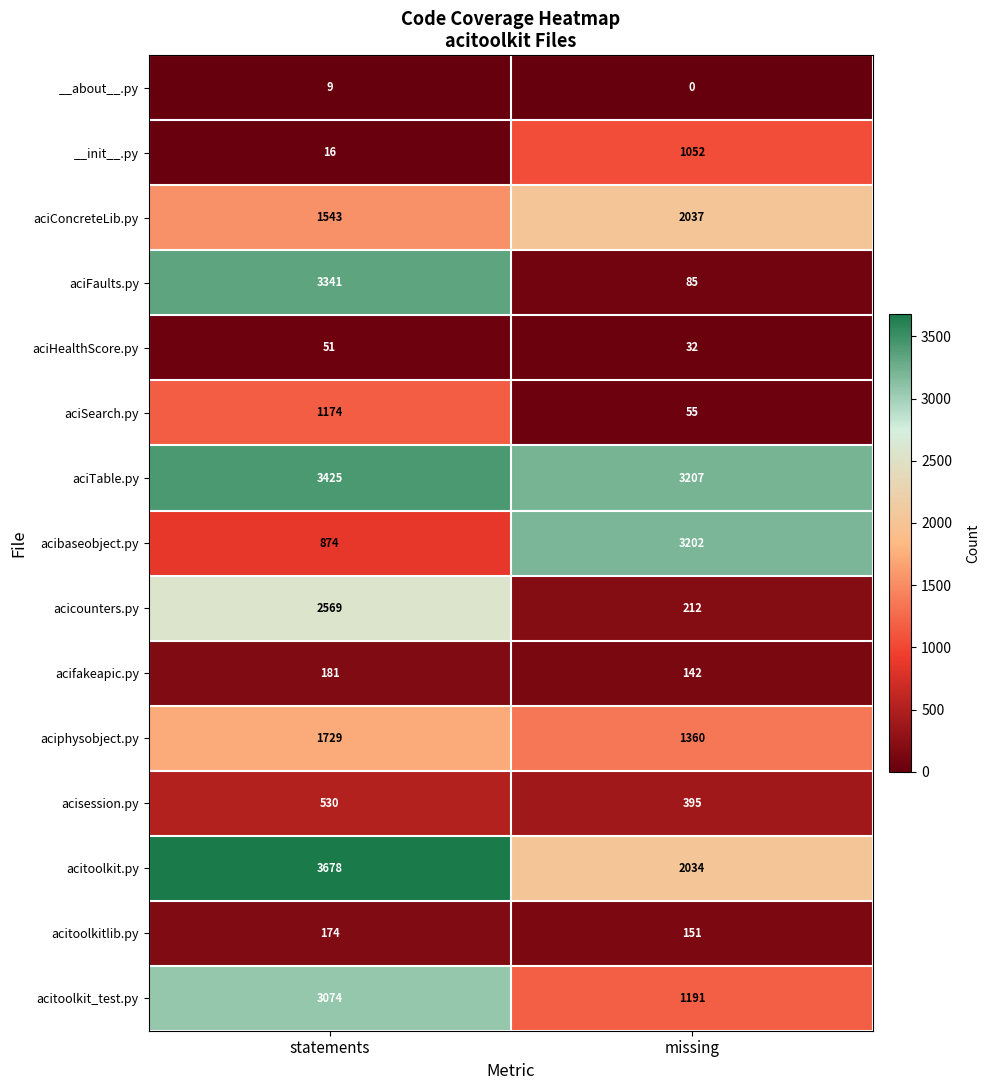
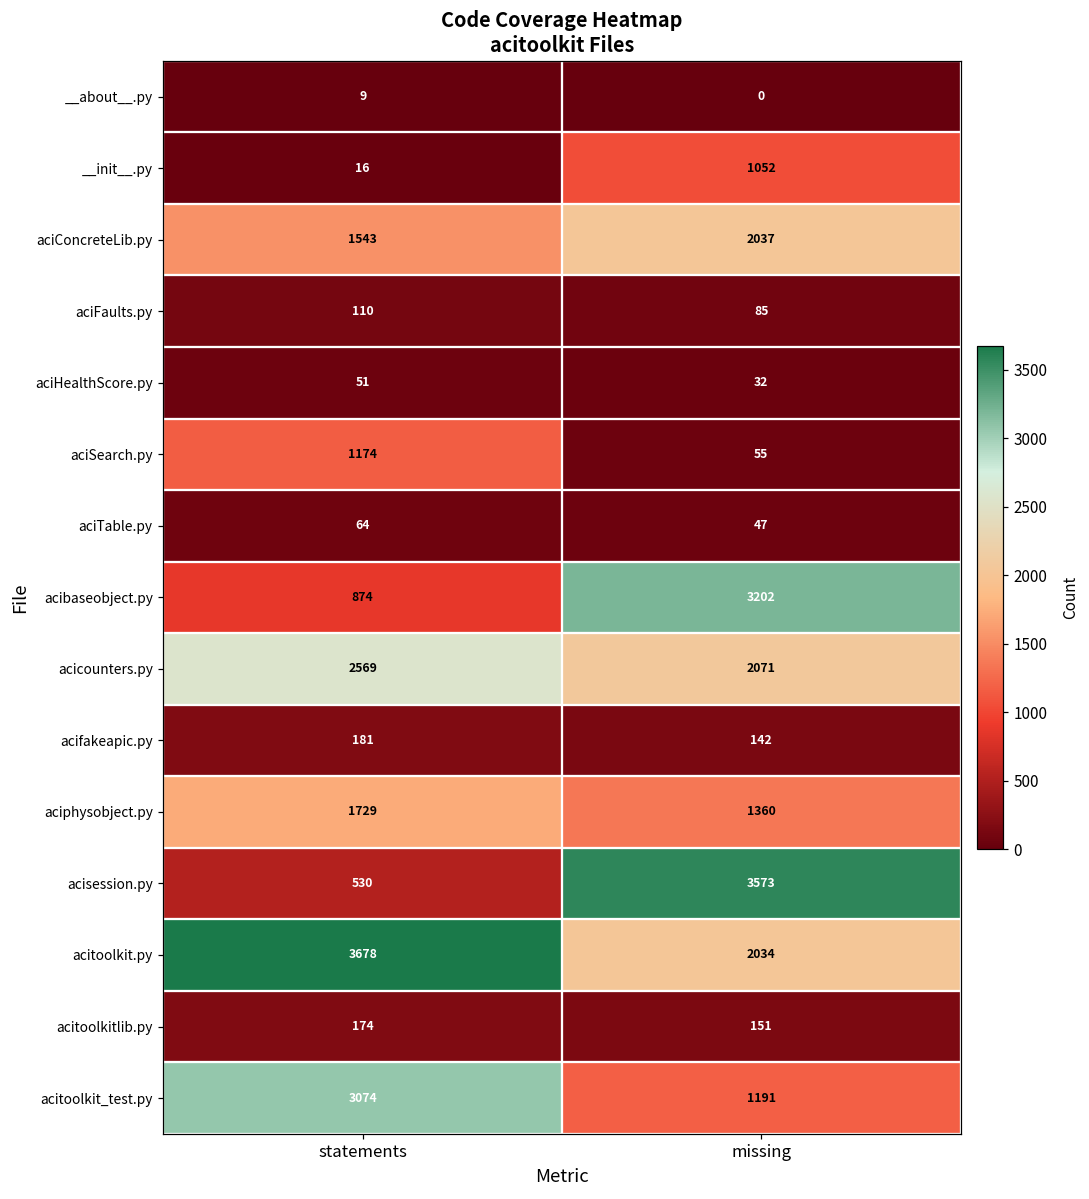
  {
    "__about__.py": {
      "statements": 9,
      "missing": 0
    },
    "__init__.py": {
      "statements": 16,
      "missing": 1052
    },
    "aciConcreteLib.py": {
      "statements": 1543,
      "missing": 2037
    },
    "aciFaults.py": {
-     "statements": 3341,
+     "statements": 110,
      "missing": 85
    },
    "aciHealthScore.py": {
      "statements": 51,
      "missing": 32
    },
    "aciSearch.py": {
      "statements": 1174,
      "missing": 55
    },
    "aciTable.py": {
-     "statements": 3425,
-     "missing": 3207
+     "statements": 64,
+     "missing": 47
    },
    "acibaseobject.py": {
      "statements": 874,
      "missing": 3202
    },
    "acicounters.py": {
      "statements": 2569,
-     "missing": 212
+     "missing": 2071
    },
    "acifakeapic.py": {
      "statements": 181,
      "missing": 142
    },
    "aciphysobject.py": {
      "statements": 1729,
      "missing": 1360
    },
    "acisession.py": {
      "statements": 530,
-     "missing": 395
+     "missing": 3573
    },
    "acitoolkit.py": {
      "statements": 3678,
      "missing": 2034
    },
    "acitoolkitlib.py": {
      "statements": 174,
      "missing": 151
    },
    "acitoolkit_test.py": {
      "statements": 3074,
      "missing": 1191
    }
  }
